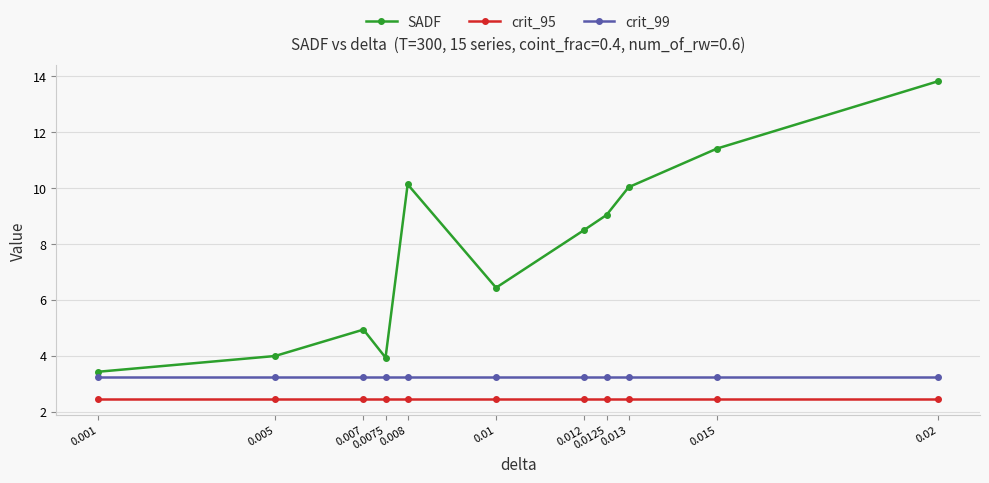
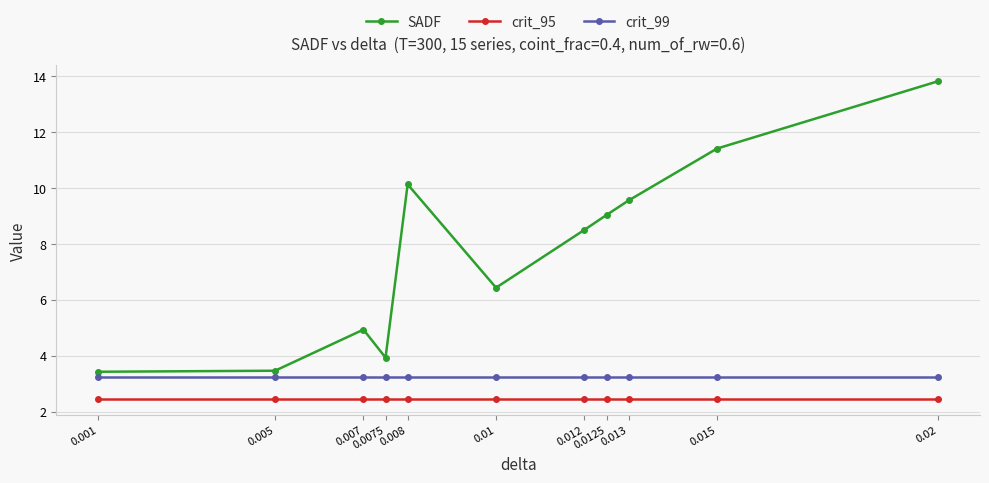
  {
    "SADF": {
      "0.001": 3.4,
-     "0.005": 4.0,
+     "0.005": 3.5,
      "0.007": 4.9,
      "0.0075": 3.9,
      "0.008": 10.1,
      "0.01": 6.4,
      "0.012": 8.5,
      "0.0125": 9.0,
-     "0.013": 10.0,
+     "0.013": 9.6,
      "0.015": 11.4,
      "0.02": 13.8
    },
    "crit_95": {
      "0.001": 2.4,
      "0.005": 2.4,
      "0.007": 2.4,
      "0.0075": 2.4,
      "0.008": 2.4,
      "0.01": 2.4,
      "0.012": 2.4,
      "0.0125": 2.4,
      "0.013": 2.4,
      "0.015": 2.4,
      "0.02": 2.4
    },
    "crit_99": {
      "0.001": 3.2,
      "0.005": 3.2,
      "0.007": 3.2,
      "0.0075": 3.2,
      "0.008": 3.2,
      "0.01": 3.2,
      "0.012": 3.2,
      "0.0125": 3.2,
      "0.013": 3.2,
      "0.015": 3.2,
      "0.02": 3.2
    }
  }
